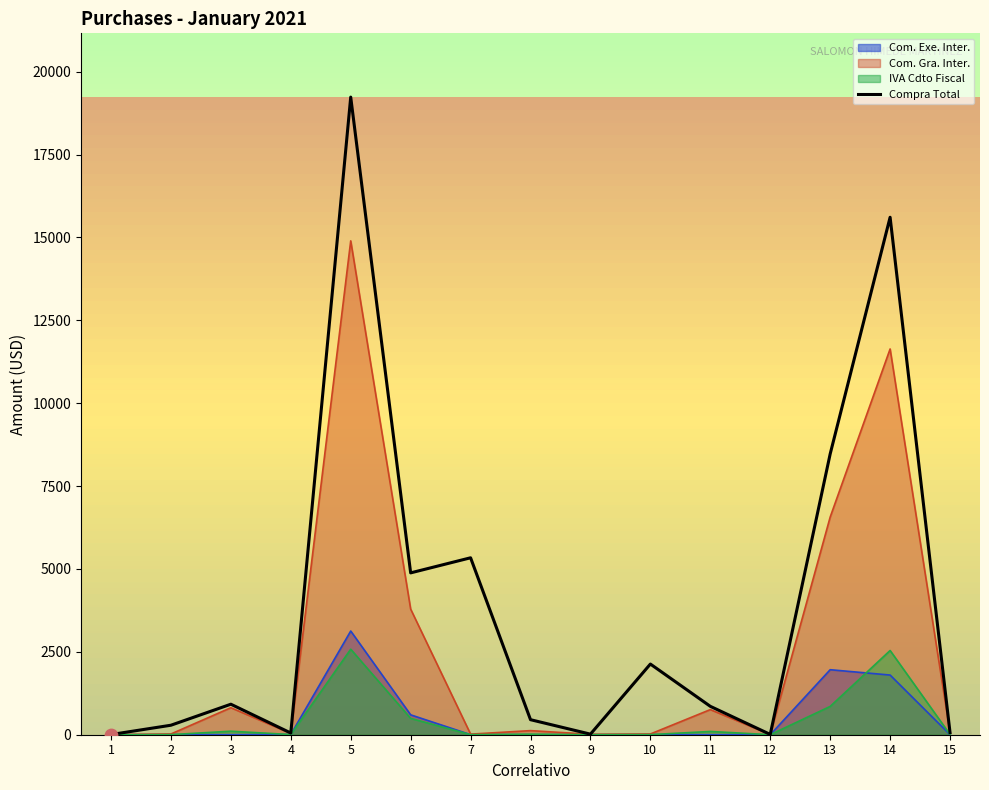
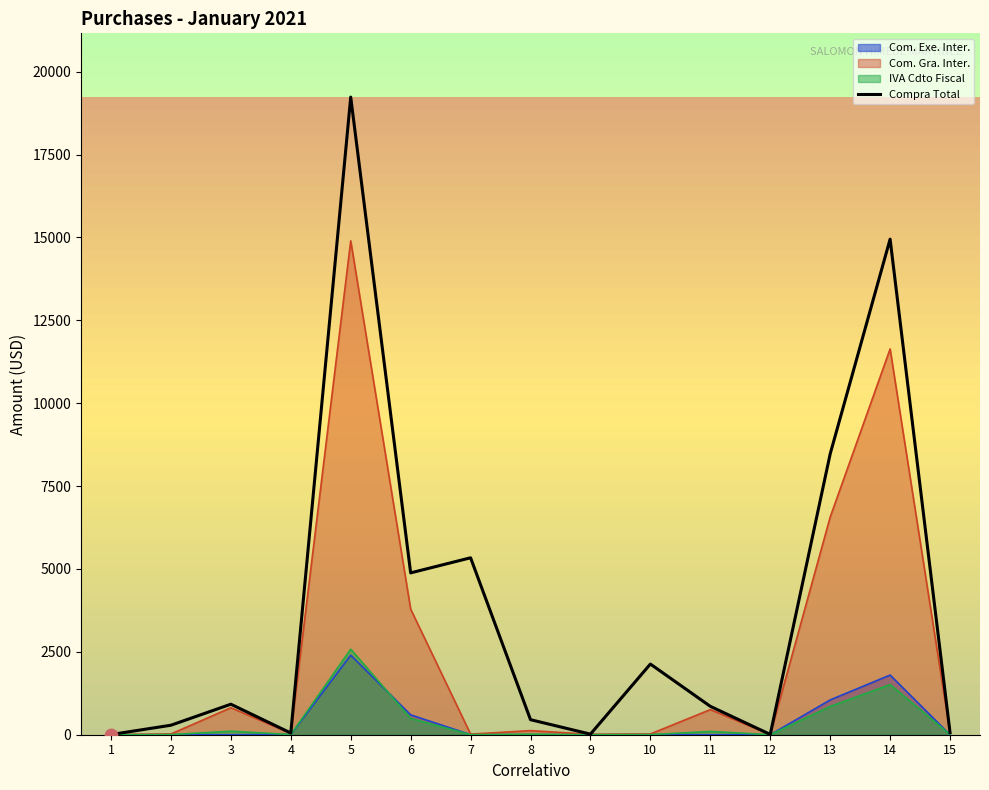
  {
    "Com. Exe. Inter.": {
      "3": 0,
-     "5": 3100,
+     "5": 2400,
      "6": 600,
      "11": 0,
-     "13": 2000,
+     "13": 1100,
      "14": 1800
    },
    "IVA Cdto Fiscal": {
      "3": 100,
      "5": 2600,
      "6": 500,
      "11": 100,
      "13": 900,
-     "14": 2500
+     "14": 1500
    },
    "Compra Total": {
      "2": 300,
      "3": 900,
      "5": 19200,
      "6": 4900,
      "7": 5300,
      "8": 500,
      "10": 2100,
      "11": 900,
      "13": 8500,
-     "14": 15600
+     "14": 14900
    }
  }
